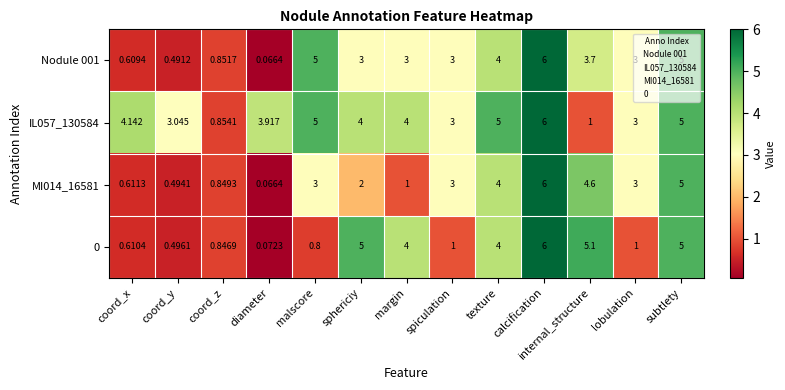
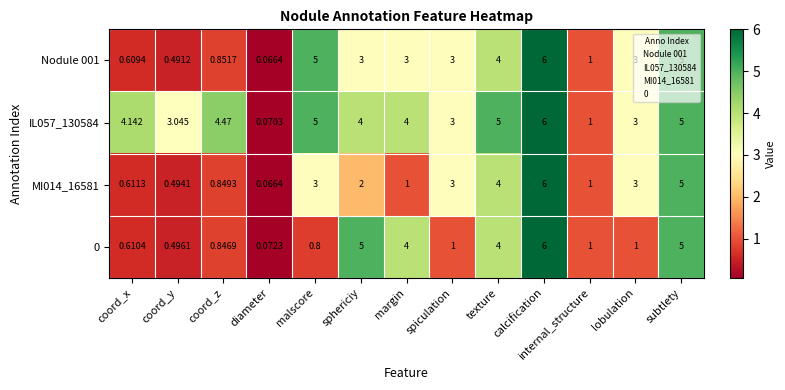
  {
    "Nodule 001": {
      "coord_x": 0.6094,
      "coord_y": 0.4912,
      "coord_z": 0.8517,
      "diameter": 0.0664,
      "malscore": 5,
      "sphericiy": 3,
      "margin": 3,
      "spiculation": 3,
      "texture": 4,
      "calcification": 6,
-     "internal_structure": 3.7
+     "internal_structure": 1
    },
    "IL057_130584": {
      "coord_x": 4.142,
      "coord_y": 3.045,
-     "coord_z": 0.8541,
-     "diameter": 3.917,
+     "coord_z": 4.47,
+     "diameter": 0.0703,
      "malscore": 5,
      "sphericiy": 4,
      "margin": 4,
      "spiculation": 3,
      "texture": 5,
      "calcification": 6,
      "internal_structure": 1,
      "lobulation": 3,
      "subtlety": 5
    },
    "MI014_16581": {
      "coord_x": 0.6113,
      "coord_y": 0.4941,
      "coord_z": 0.8493,
      "diameter": 0.0664,
      "malscore": 3,
      "sphericiy": 2,
      "margin": 1,
      "spiculation": 3,
      "texture": 4,
      "calcification": 6,
-     "internal_structure": 4.6,
+     "internal_structure": 1,
      "lobulation": 3,
      "subtlety": 5
    },
    "0": {
      "coord_x": 0.6104,
      "coord_y": 0.4961,
      "coord_z": 0.8469,
      "diameter": 0.0723,
      "malscore": 0.8,
      "sphericiy": 5,
      "margin": 4,
      "spiculation": 1,
      "texture": 4,
      "calcification": 6,
-     "internal_structure": 5.1,
+     "internal_structure": 1,
      "lobulation": 1,
      "subtlety": 5
    }
  }
